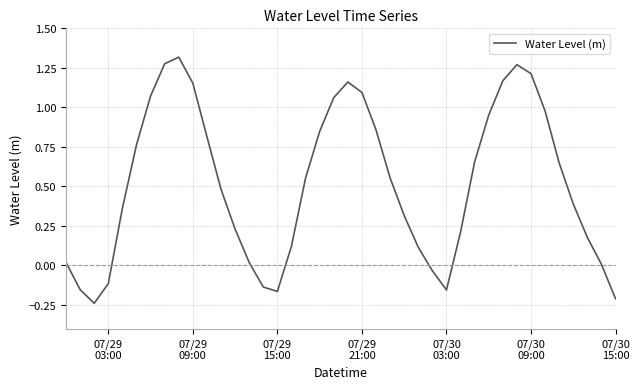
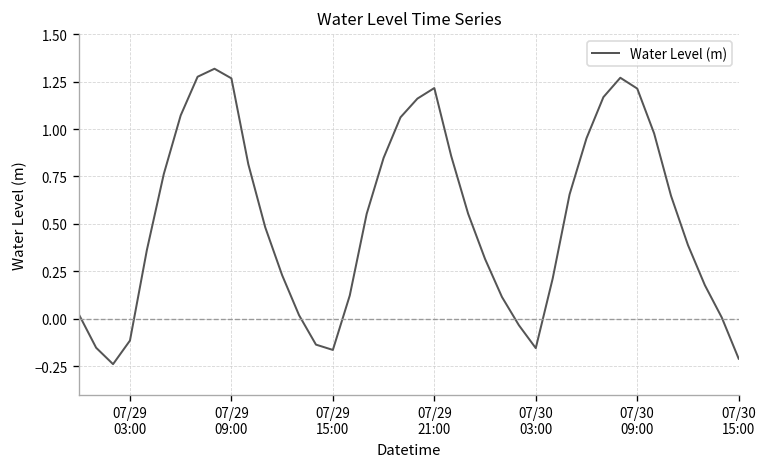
  {
    "07/29 03:00": -0.12,
-   "07/29 09:00": 1.15,
+   "07/29 09:00": 1.27,
    "07/29 15:00": -0.16,
-   "07/29 21:00": 1.09,
+   "07/29 21:00": 1.22,
    "07/30 03:00": -0.16,
    "07/30 09:00": 1.21,
    "07/30 15:00": -0.21
  }
